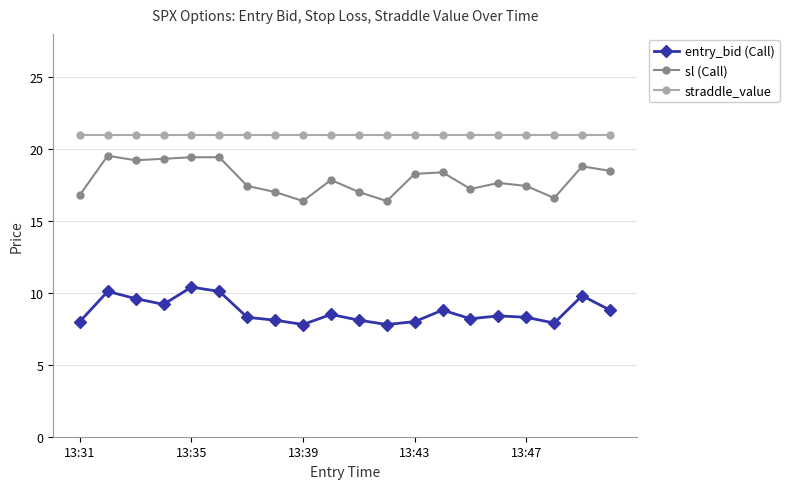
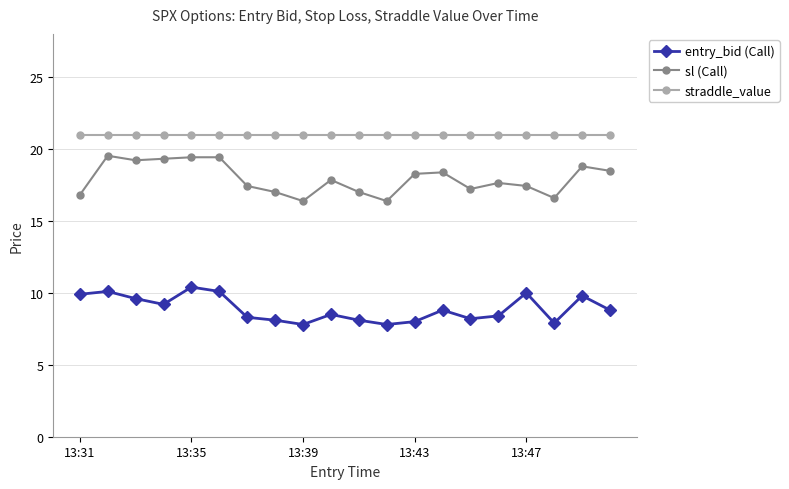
  {
    "entry_bid (Call)": {
-     "13:31": 8.0,
+     "13:31": 9.9,
      "13:35": 10.4,
      "13:39": 7.8,
      "13:43": 8.0,
-     "13:47": 8.3
+     "13:47": 10.0
    }
  }
